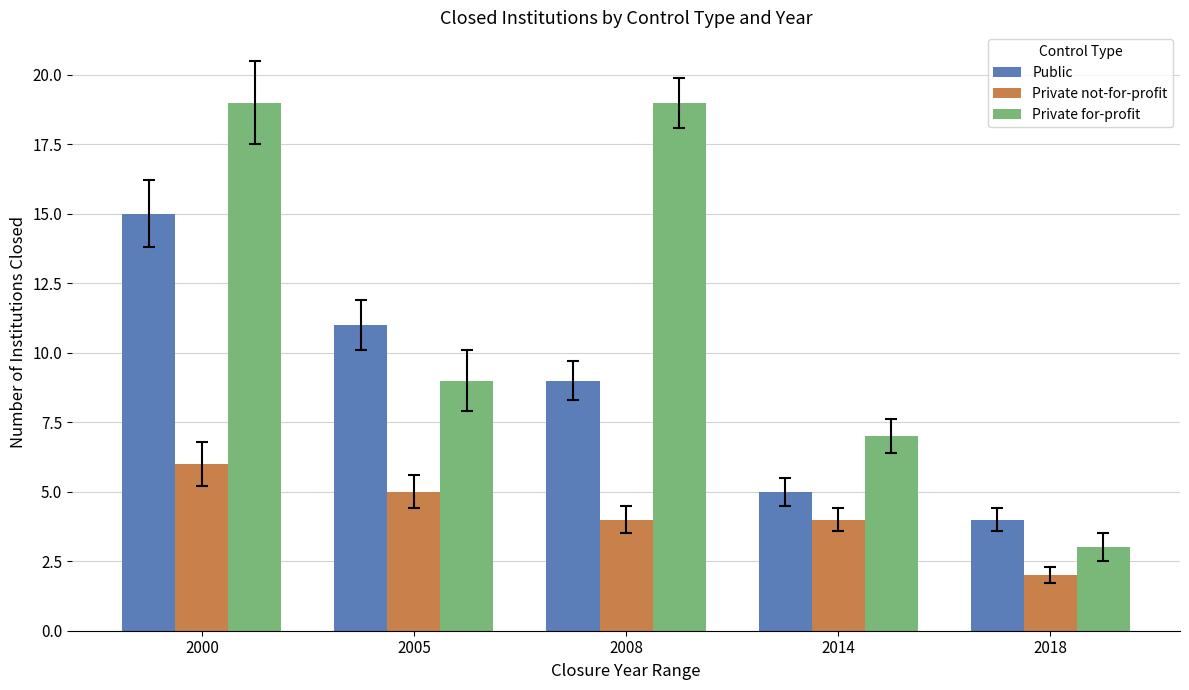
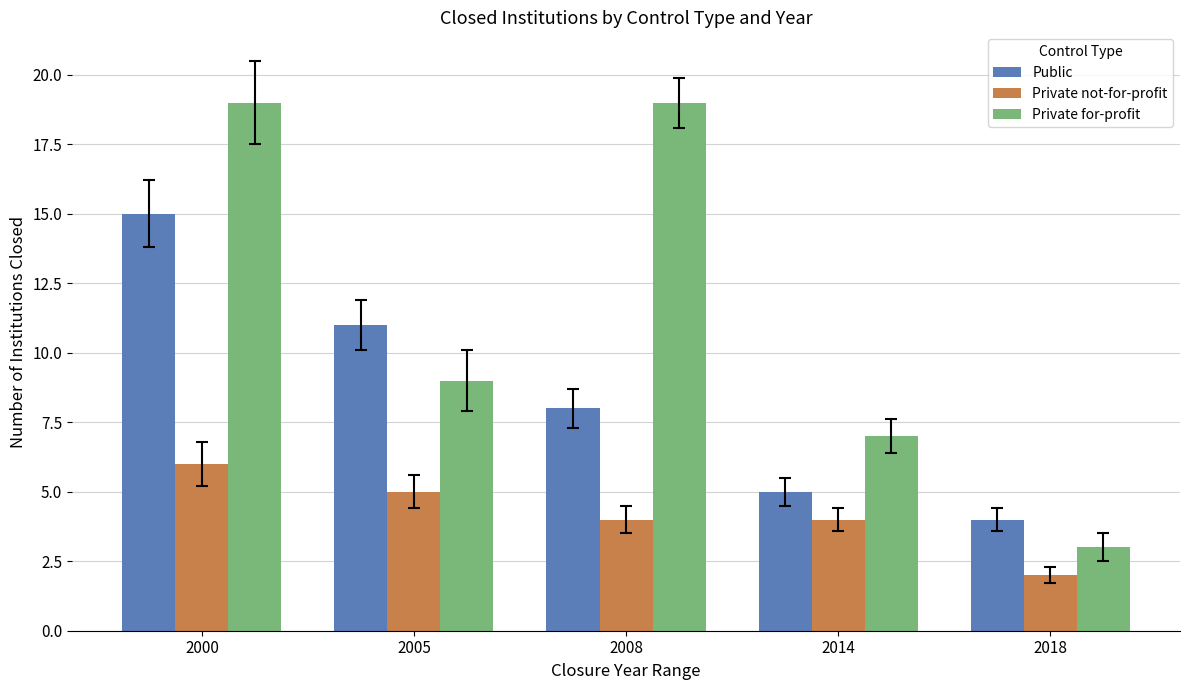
  {
    "Public": {
      "2000": 15,
      "2005": 11,
-     "2008": 9,
+     "2008": 8,
      "2014": 5,
      "2018": 4
    },
    "Private not-for-profit": {
      "2000": 6,
      "2005": 5,
      "2008": 4,
      "2014": 4,
      "2018": 2
    },
    "Private for-profit": {
      "2000": 19,
      "2005": 9,
      "2008": 19,
      "2014": 7,
      "2018": 3
    }
  }
